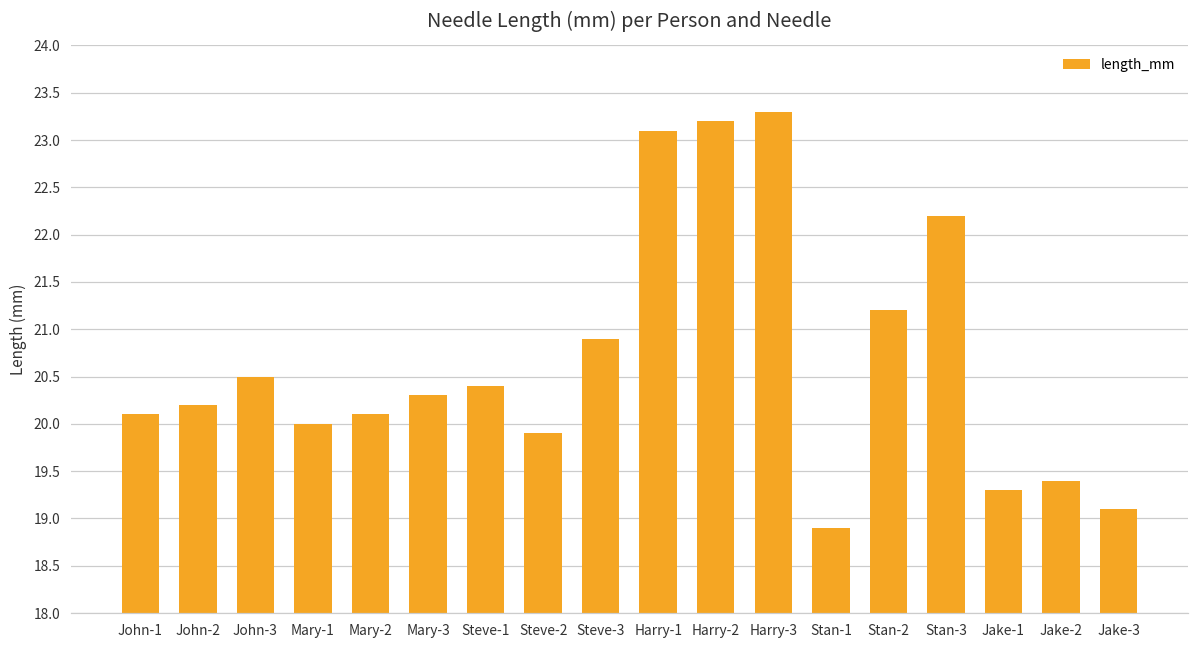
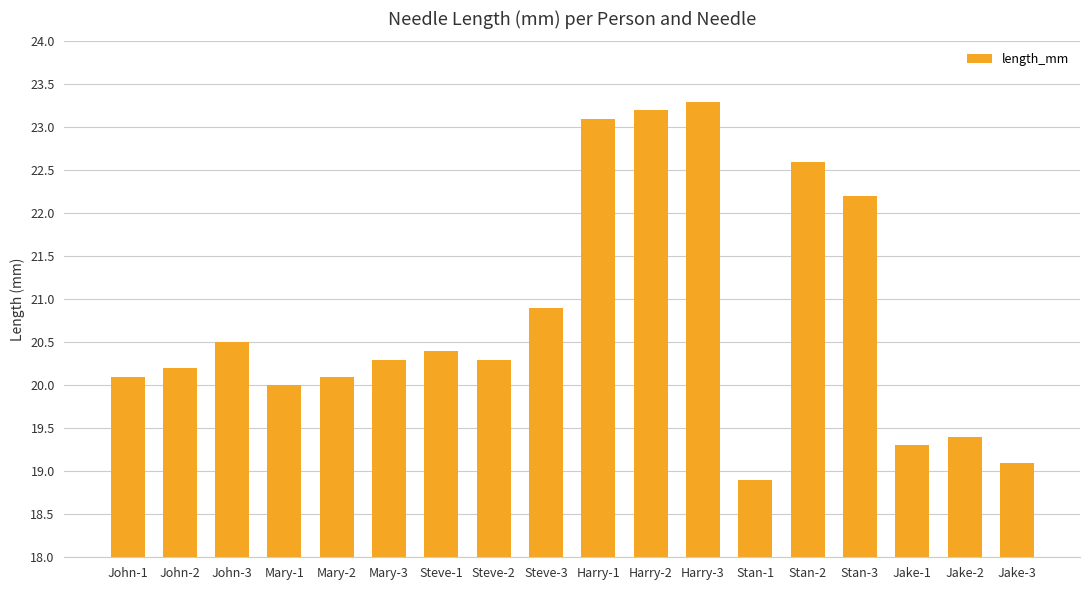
  {
    "John-1": 20.1,
    "John-2": 20.2,
    "John-3": 20.5,
    "Mary-1": 20.0,
    "Mary-2": 20.1,
    "Mary-3": 20.3,
    "Steve-1": 20.4,
-   "Steve-2": 19.9,
+   "Steve-2": 20.3,
    "Steve-3": 20.9,
    "Harry-1": 23.1,
    "Harry-2": 23.2,
    "Harry-3": 23.3,
    "Stan-1": 18.9,
-   "Stan-2": 21.2,
+   "Stan-2": 22.6,
    "Stan-3": 22.2,
    "Jake-1": 19.3,
    "Jake-2": 19.4,
    "Jake-3": 19.1
  }
